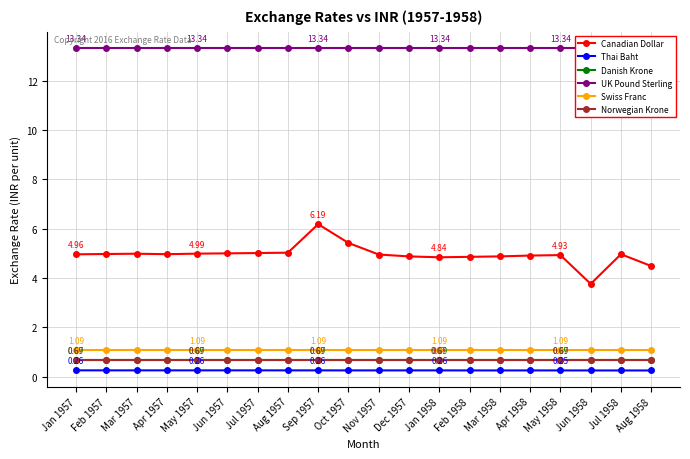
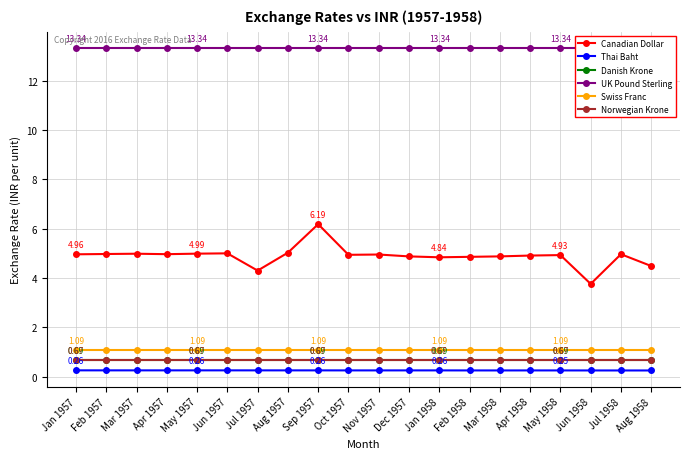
  {
    "Canadian Dollar": {
      "Feb 1957": 5.0,
      "Mar 1957": 5.0,
      "Apr 1957": 5.0,
      "Jun 1957": 5.0,
-     "Jul 1957": 5.0,
+     "Jul 1957": 4.3,
      "Aug 1957": 5.0,
-     "Oct 1957": 5.4,
+     "Oct 1957": 4.9,
      "Nov 1957": 5.0,
      "Dec 1957": 4.9,
      "Feb 1958": 4.9,
      "Mar 1958": 4.9,
      "Apr 1958": 4.9,
      "Jun 1958": 3.8,
      "Jul 1958": 5.0,
      "Aug 1958": 4.5
    },
    "Thai Baht": {
      "Mar 1957": 0.3,
      "Jul 1957": 0.3,
      "Nov 1957": 0.3,
      "Feb 1958": 0.3,
      "Mar 1958": 0.3,
      "Apr 1958": 0.3,
      "Jul 1958": 0.3,
      "Aug 1958": 0.3
    },
    "Norwegian Krone": {
      "Mar 1957": 0.7,
      "Jul 1957": 0.7,
      "Nov 1957": 0.7,
      "Mar 1958": 0.7,
      "Jul 1958": 0.7,
      "Aug 1958": 0.7
    },
    "UK Pound Sterling": {
      "Sep 1957": 13.34,
      "Jan 1958": 13.34,
      "May 1958": 13.34
    },
    "Swiss Franc": {
      "Jan 1957": 1.09,
      "May 1957": 1.09,
      "Sep 1957": 1.09,
      "Jan 1958": 1.09,
      "May 1958": 1.09
    }
  }
